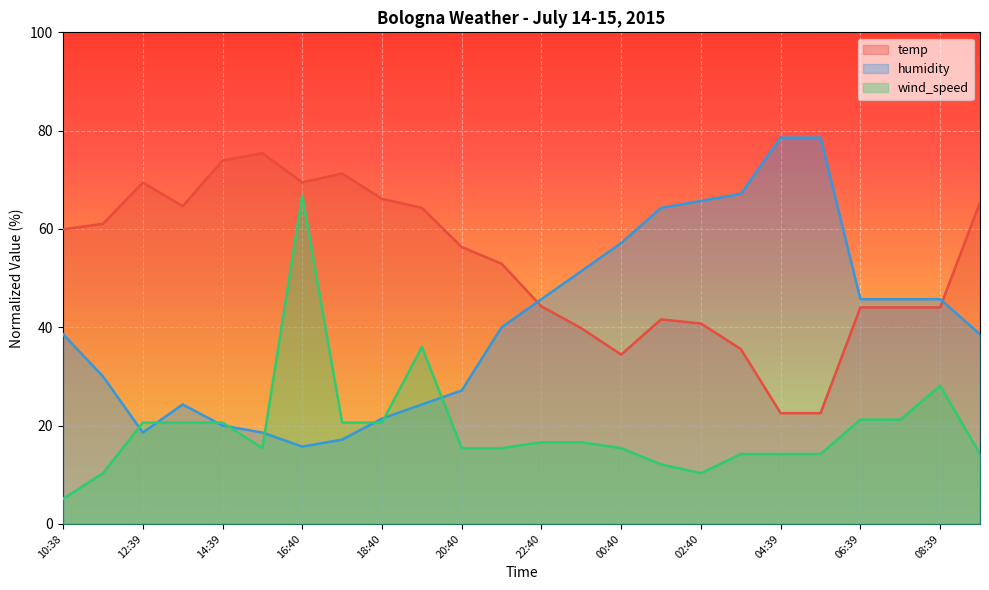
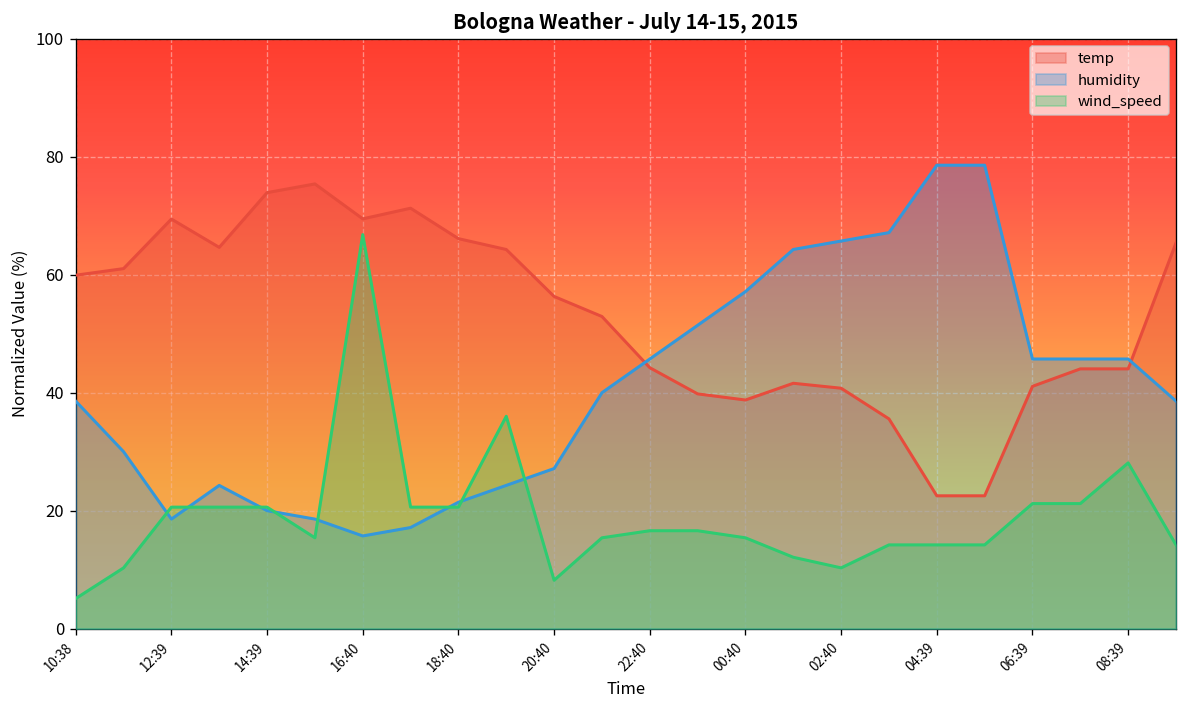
  {
    "temp": {
      "10:38": 60,
      "12:39": 69,
      "14:39": 74,
      "16:40": 69,
      "18:40": 66,
      "20:40": 56,
      "22:40": 44,
-     "00:40": 34,
+     "00:40": 39,
      "02:40": 41,
      "04:39": 23,
-     "06:39": 44,
+     "06:39": 41,
      "08:39": 44
    },
    "humidity": {
      "10:38": 39,
      "12:39": 19,
      "14:39": 20,
      "16:40": 16,
      "18:40": 21,
      "20:40": 27,
      "22:40": 46,
      "00:40": 57,
      "02:40": 66,
      "04:39": 79,
      "06:39": 46,
      "08:39": 46
    },
    "wind_speed": {
      "10:38": 5,
      "12:39": 21,
      "14:39": 21,
      "16:40": 67,
      "18:40": 21,
-     "20:40": 15,
+     "20:40": 8,
      "22:40": 17,
      "00:40": 15,
      "02:40": 10,
      "04:39": 14,
      "06:39": 21,
      "08:39": 28
    }
  }
